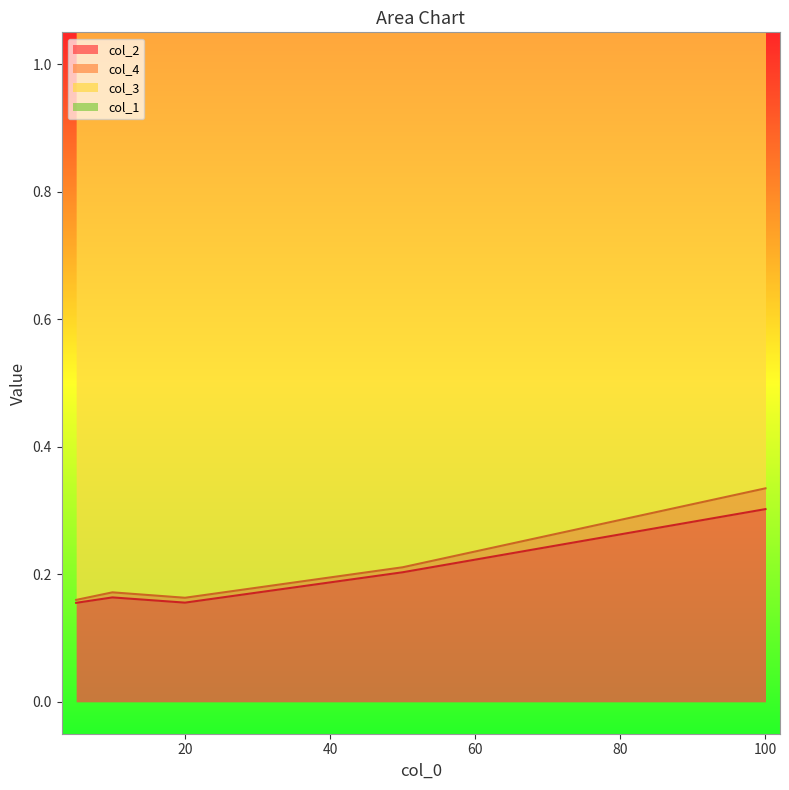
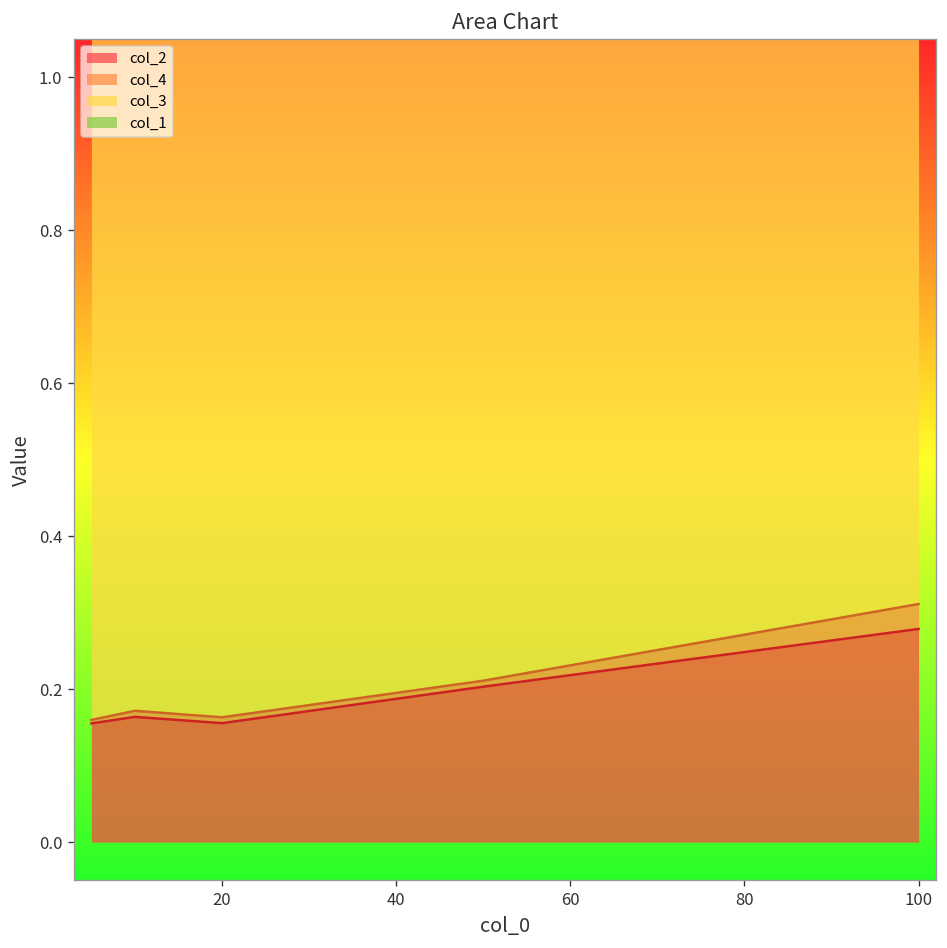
  {
    "col_2": {
      "20": 0.16,
-     "100": 0.30
+     "100": 0.28
    },
    "col_4": {
      "20": 0.01,
      "100": 0.03
    }
  }
